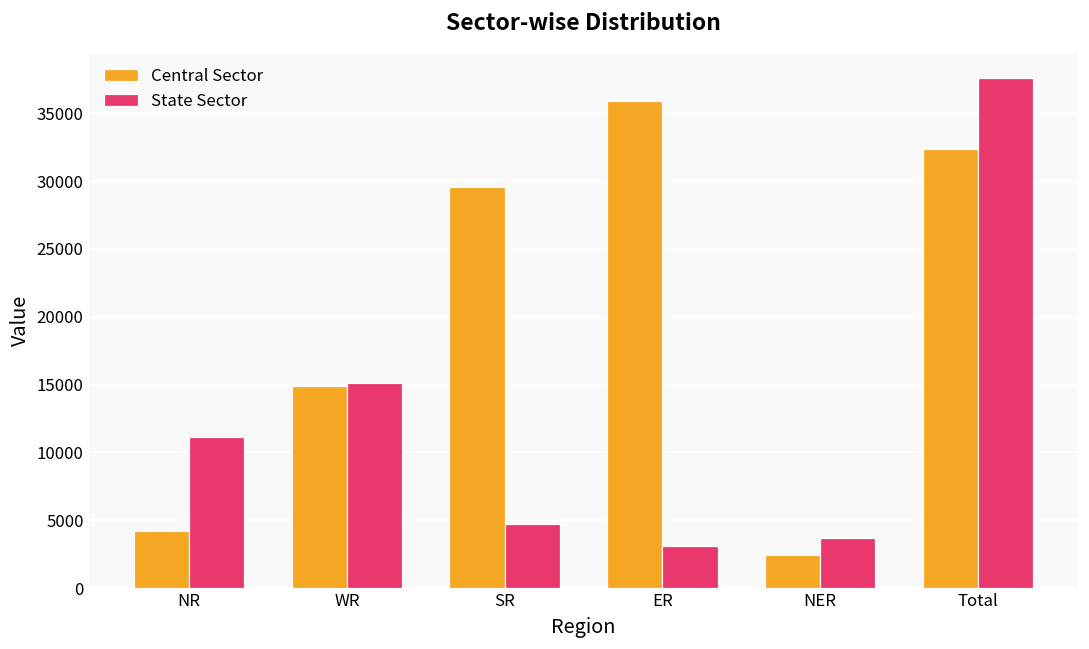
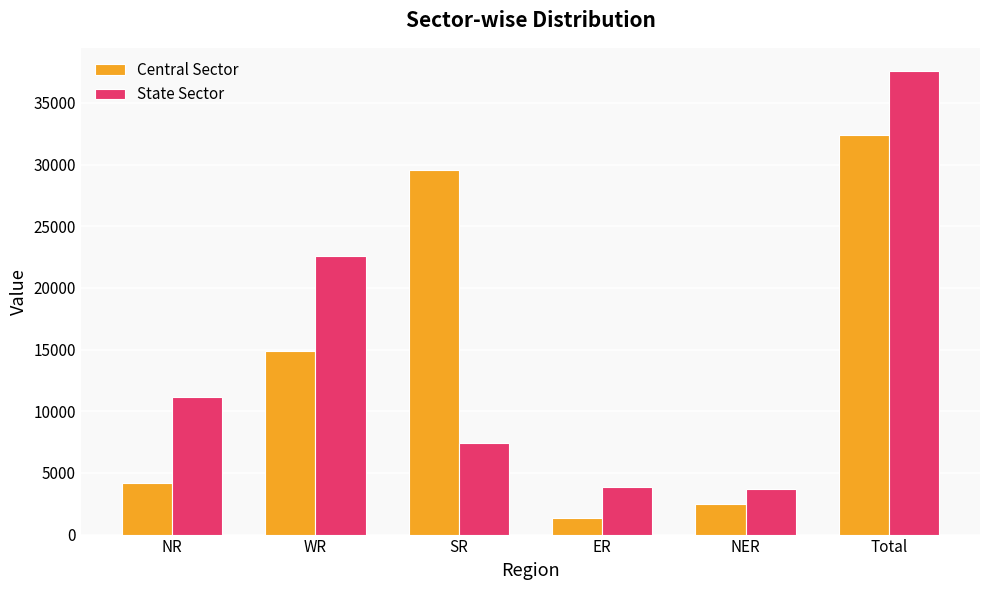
  {
    "Central Sector": {
      "NR": 4200,
      "WR": 14900,
      "SR": 29600,
-     "ER": 35900,
+     "ER": 1400,
      "NER": 2500,
      "Total": 32400
    },
    "State Sector": {
      "NR": 11200,
-     "WR": 15100,
-     "SR": 4700,
-     "ER": 3100,
+     "WR": 22600,
+     "SR": 7400,
+     "ER": 3900,
      "NER": 3700,
      "Total": 37600
    }
  }
